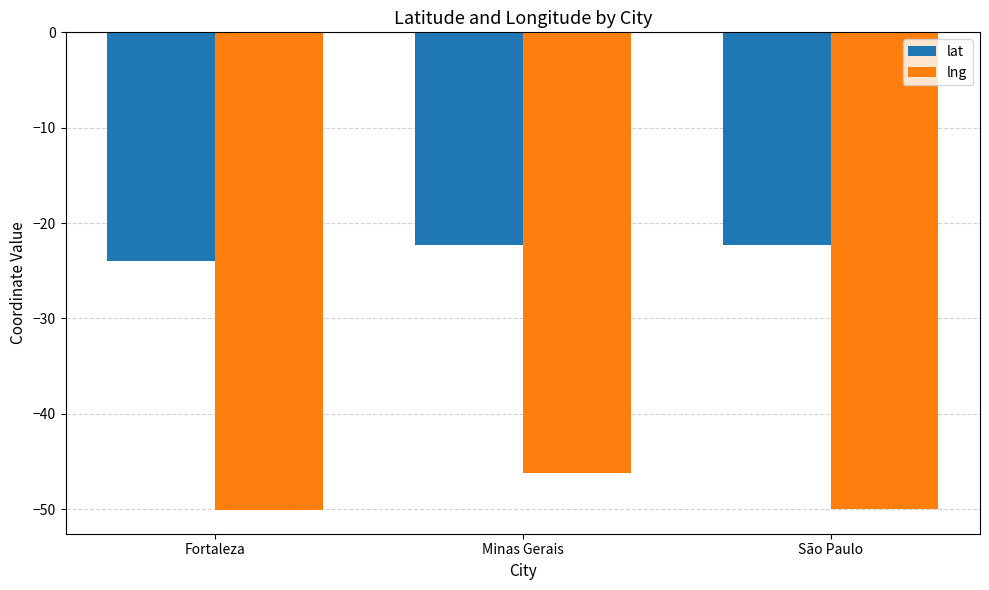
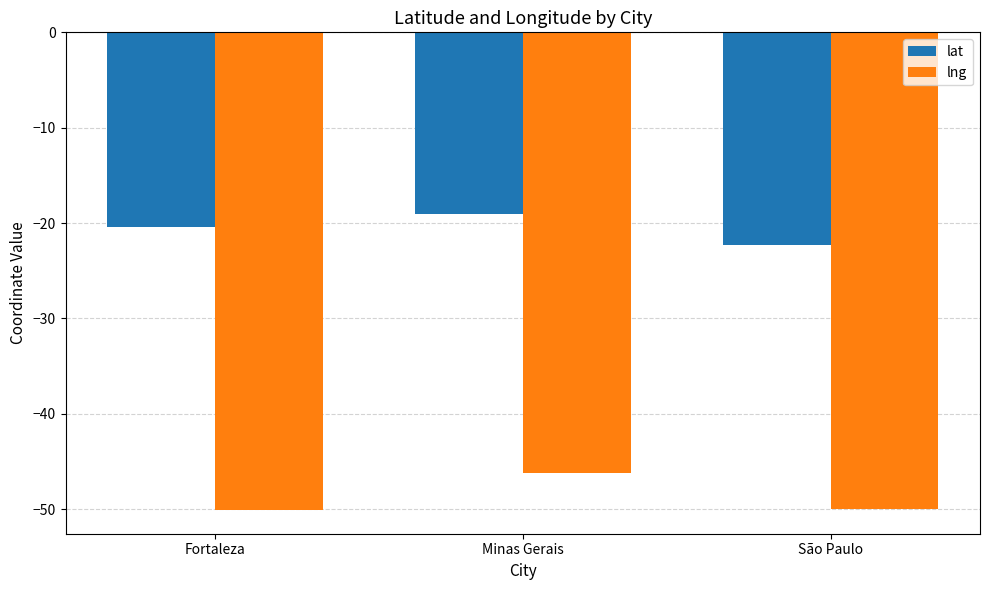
  {
    "lat": {
-     "Fortaleza": -24,
-     "Minas Gerais": -22,
+     "Fortaleza": -20,
+     "Minas Gerais": -19,
      "São Paulo": -22
    },
    "lng": {
      "Fortaleza": -50,
      "Minas Gerais": -46,
      "São Paulo": -50
    }
  }
